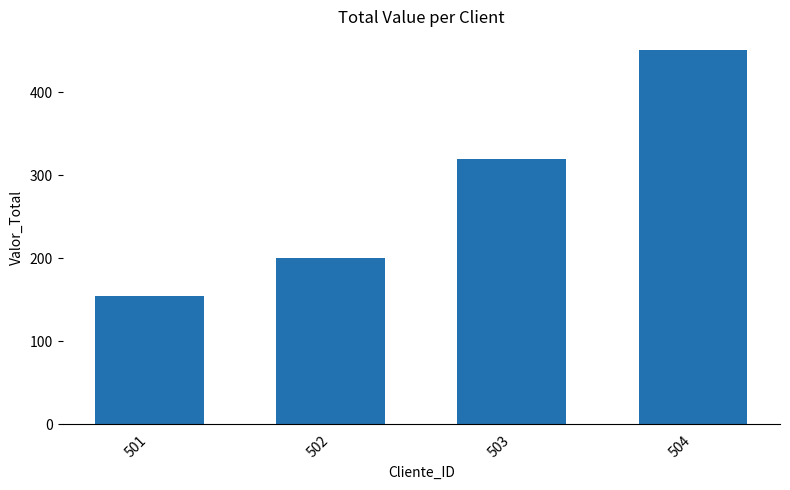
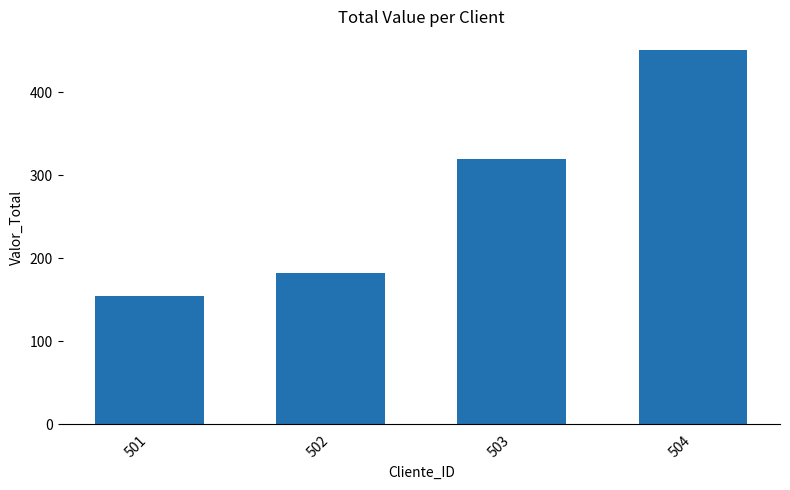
  {
    "501": 150,
-   "502": 200,
+   "502": 180,
    "503": 320,
    "504": 450
  }
